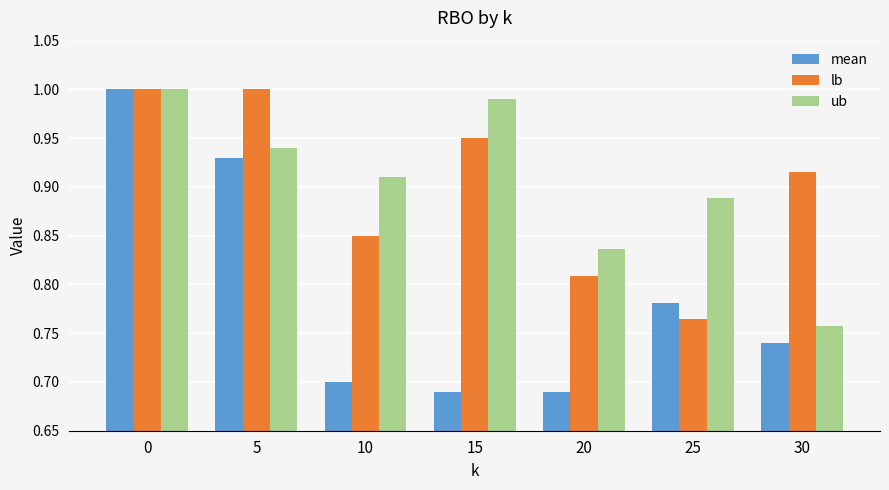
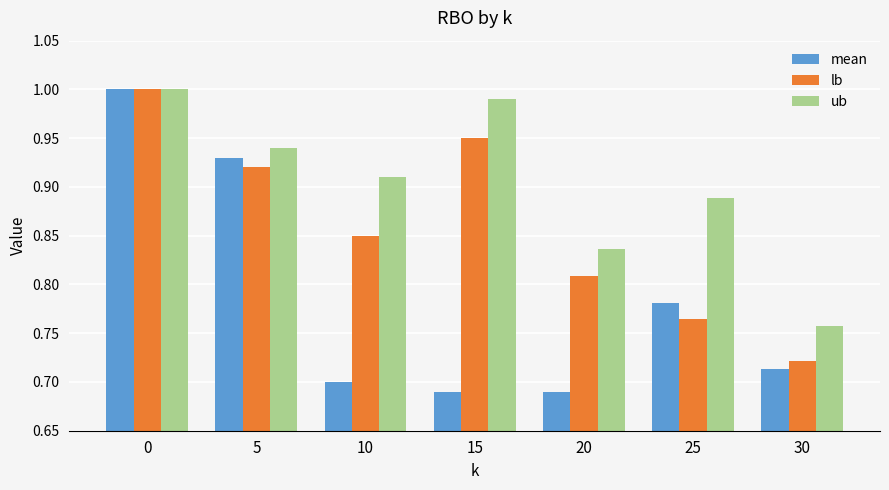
  {
    "mean": {
      "0": 1.00,
      "5": 0.93,
      "10": 0.70,
      "15": 0.69,
      "20": 0.69,
      "25": 0.78,
-     "30": 0.74
+     "30": 0.71
    },
    "lb": {
      "0": 1.00,
-     "5": 1.00,
+     "5": 0.92,
      "10": 0.85,
      "15": 0.95,
      "20": 0.81,
      "25": 0.76,
-     "30": 0.92
+     "30": 0.72
    },
    "ub": {
      "0": 1.00,
      "5": 0.94,
      "10": 0.91,
      "15": 0.99,
      "20": 0.84,
      "25": 0.89,
      "30": 0.76
    }
  }
